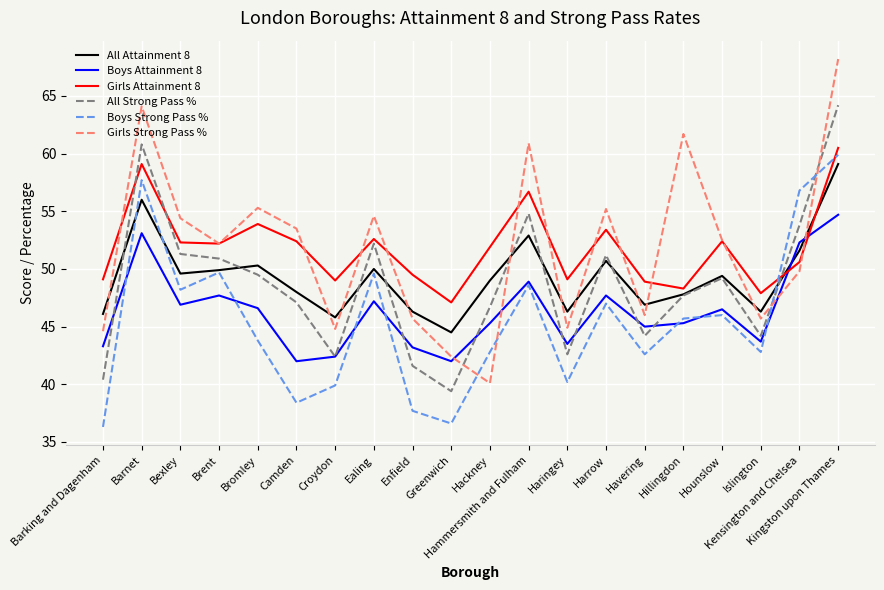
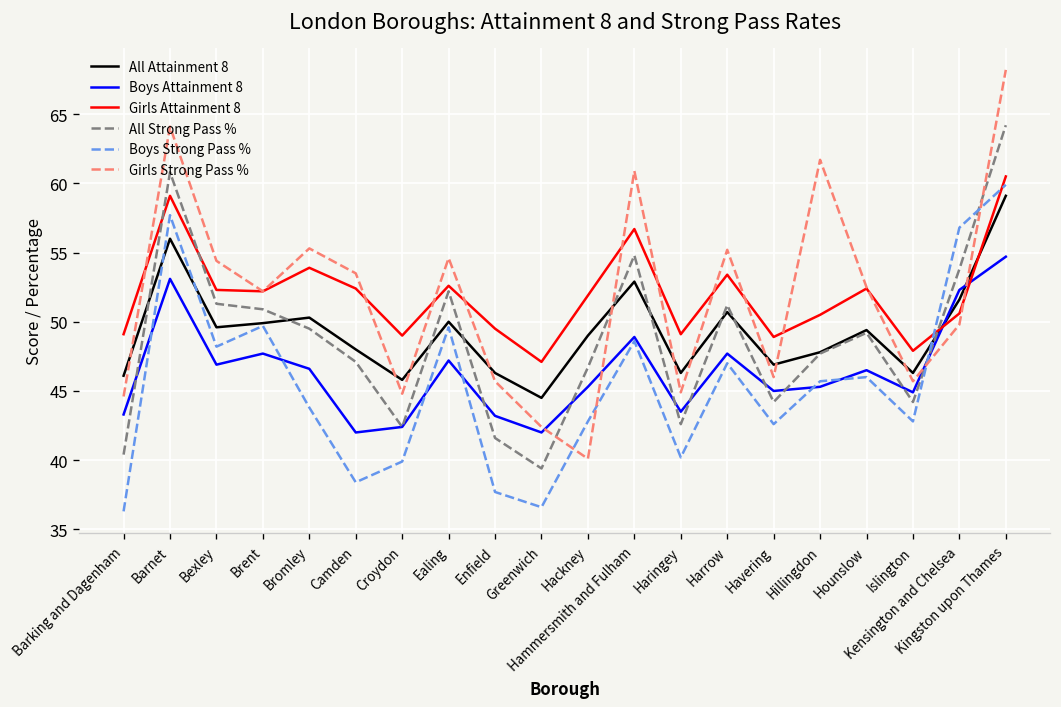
  {
    "All Attainment 8": {
      "Barking and Dagenham": 46.1,
      "Barnet": 56.0,
      "Bexley": 49.6,
      "Bromley": 50.3,
      "Camden": 48.0,
      "Croydon": 45.8,
      "Ealing": 50.0,
      "Enfield": 46.3,
      "Greenwich": 44.5,
      "Hackney": 49.0,
      "Hammersmith and Fulham": 52.9,
      "Haringey": 46.3,
      "Harrow": 50.7,
      "Havering": 46.9,
      "Islington": 46.3,
      "Kensington and Chelsea": 51.6,
      "Kingston upon Thames": 59.1
    },
    "Boys Attainment 8": {
      "Barking and Dagenham": 43.3,
      "Barnet": 53.1,
      "Bexley": 46.9,
      "Brent": 47.7,
      "Bromley": 46.6,
      "Camden": 42.0,
      "Ealing": 47.2,
      "Enfield": 43.2,
      "Greenwich": 42.0,
      "Hackney": 45.3,
      "Hammersmith and Fulham": 48.9,
      "Haringey": 43.5,
      "Harrow": 47.7,
      "Havering": 45.0,
      "Hillingdon": 45.3,
      "Hounslow": 46.5,
-     "Islington": 43.7,
+     "Islington": 44.9,
      "Kensington and Chelsea": 52.3,
      "Kingston upon Thames": 54.7
    },
    "Girls Attainment 8": {
      "Barking and Dagenham": 49.1,
      "Barnet": 59.1,
      "Bexley": 52.3,
      "Bromley": 53.9,
      "Camden": 52.4,
      "Croydon": 49.0,
      "Ealing": 52.6,
      "Enfield": 49.5,
      "Greenwich": 47.1,
      "Hackney": 51.9,
      "Hammersmith and Fulham": 56.7,
      "Haringey": 49.1,
      "Harrow": 53.4,
      "Havering": 48.9,
-     "Hillingdon": 48.3,
+     "Hillingdon": 50.5,
      "Islington": 47.9,
      "Kensington and Chelsea": 50.6,
      "Kingston upon Thames": 60.5
    },
    "All Strong Pass %": {
      "Barking and Dagenham": 40.4,
      "Barnet": 60.8,
      "Bexley": 51.3,
      "Brent": 50.9,
      "Bromley": 49.5,
      "Camden": 47.1,
      "Ealing": 52.2,
      "Enfield": 41.6,
      "Greenwich": 39.4,
      "Hackney": 46.7,
      "Hammersmith and Fulham": 54.8,
      "Haringey": 42.6,
      "Harrow": 51.2,
      "Havering": 44.2,
      "Islington": 44.2,
      "Kensington and Chelsea": 53.8,
      "Kingston upon Thames": 64.2
    },
    "Boys Strong Pass %": {
      "Barking and Dagenham": 36.3,
      "Barnet": 57.7,
      "Bexley": 48.2,
      "Bromley": 43.8,
      "Camden": 38.4,
      "Croydon": 39.9,
      "Ealing": 49.6,
      "Enfield": 37.7,
      "Greenwich": 36.6,
      "Hackney": 42.8,
      "Hammersmith and Fulham": 48.6,
      "Haringey": 40.2,
      "Harrow": 47.0,
      "Havering": 42.6,
      "Hillingdon": 45.7,
      "Hounslow": 46.0,
      "Islington": 42.8,
      "Kensington and Chelsea": 56.8,
      "Kingston upon Thames": 59.9
    },
    "Girls Strong Pass %": {
      "Barking and Dagenham": 44.6,
      "Barnet": 64.1,
      "Bexley": 54.4,
      "Bromley": 55.3,
      "Camden": 53.5,
      "Croydon": 44.8,
      "Ealing": 54.6,
      "Enfield": 45.7,
      "Greenwich": 42.4,
      "Hackney": 40.1,
      "Hammersmith and Fulham": 60.9,
      "Haringey": 44.9,
      "Harrow": 55.2,
      "Havering": 46.0,
      "Hillingdon": 61.7,
      "Islington": 45.7,
      "Kensington and Chelsea": 49.8,
      "Kingston upon Thames": 68.2
    }
  }
